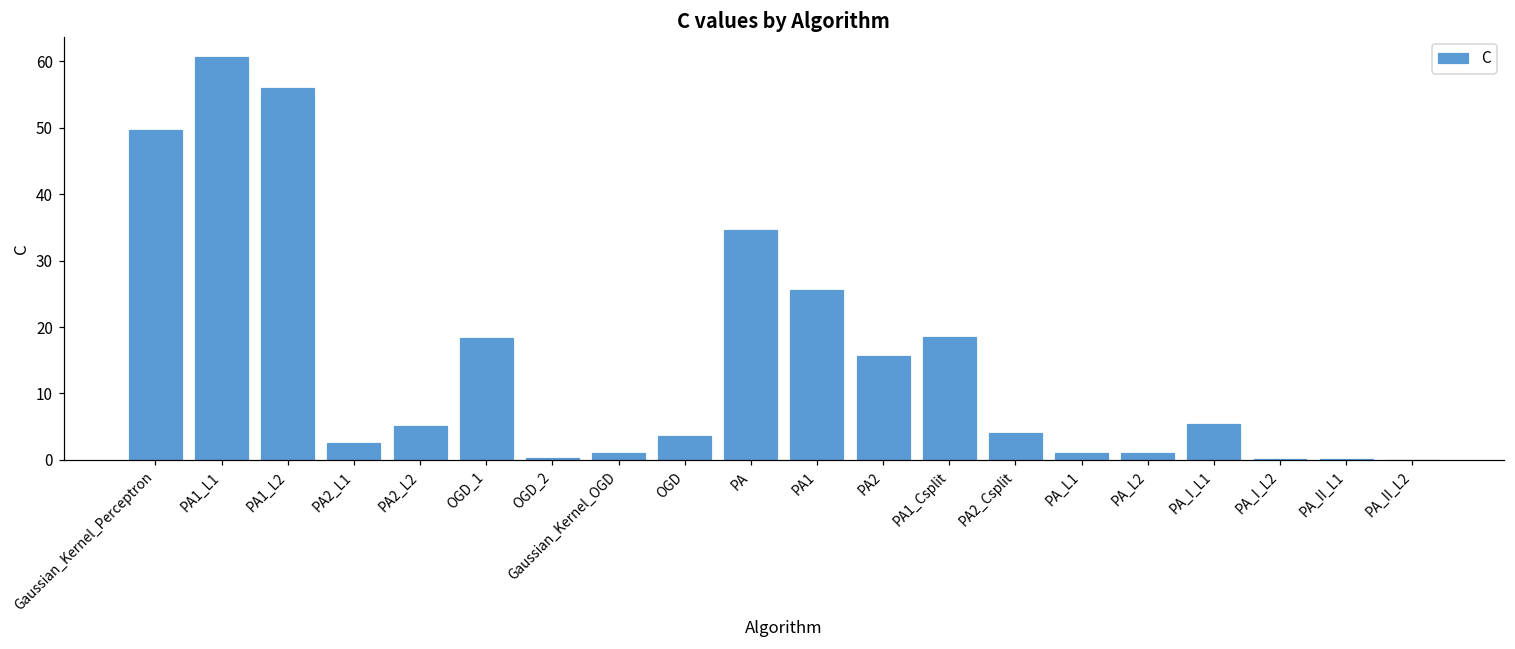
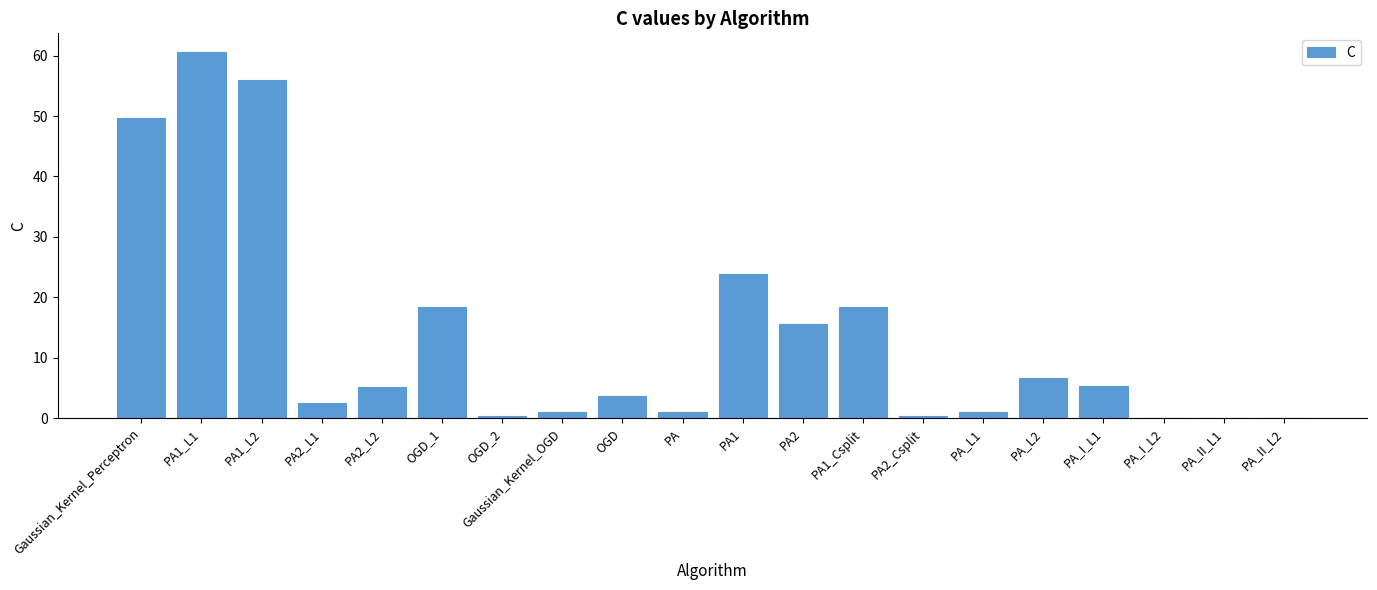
  {
    "Gaussian_Kernel_Perceptron": 50,
    "PA1_L1": 61,
    "PA1_L2": 56,
    "PA2_L1": 3,
    "PA2_L2": 5,
    "OGD_1": 18,
    "Gaussian_Kernel_OGD": 1,
    "OGD": 4,
-   "PA": 35,
-   "PA1": 26,
+   "PA": 1,
+   "PA1": 24,
    "PA2": 16,
    "PA1_Csplit": 18,
-   "PA2_Csplit": 4,
+   "PA2_Csplit": 0,
    "PA_L1": 1,
-   "PA_L2": 1,
+   "PA_L2": 7,
    "PA_I_L1": 5
  }
